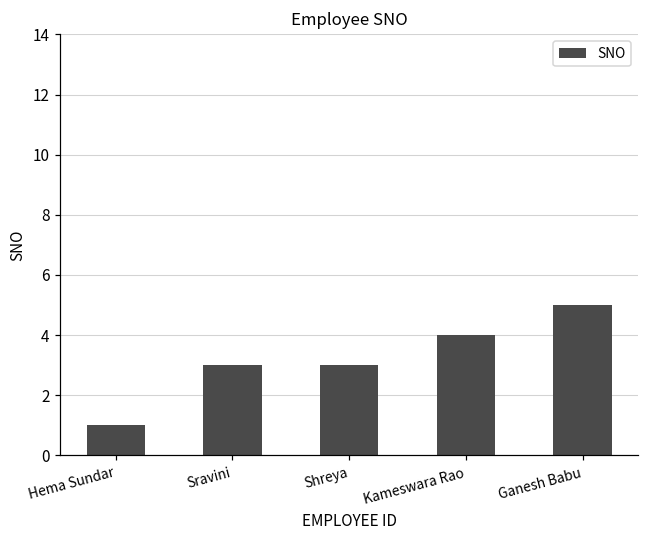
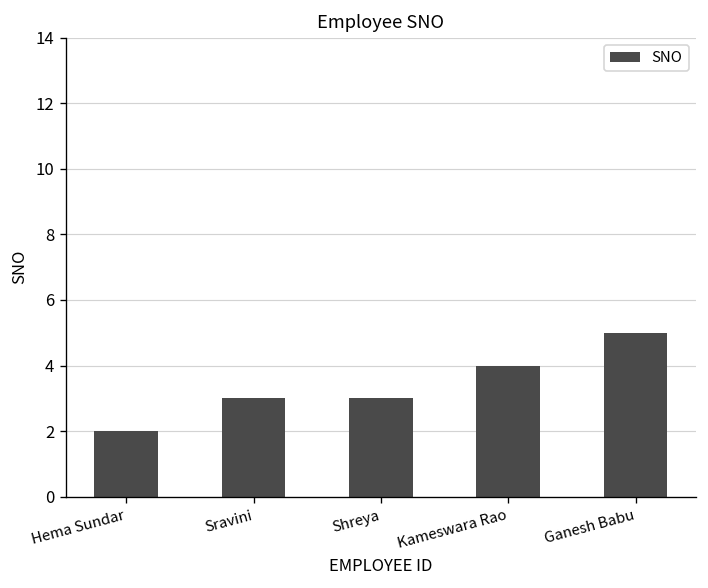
  {
-   "Hema Sundar": 1,
+   "Hema Sundar": 2,
    "Sravini": 3,
    "Shreya": 3,
    "Kameswara Rao": 4,
    "Ganesh Babu": 5
  }
